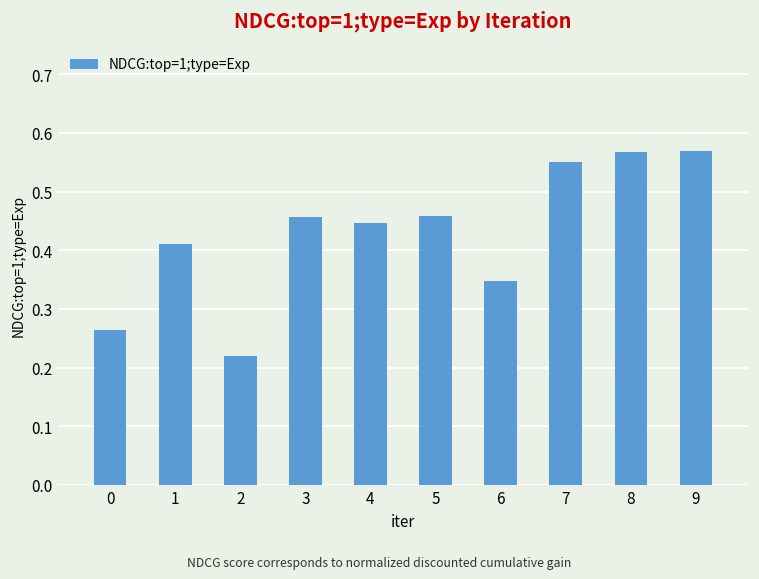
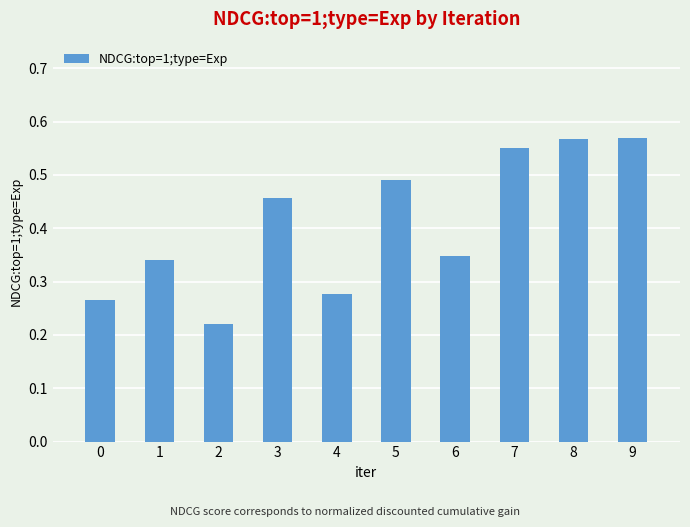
  {
    "0": 0.26,
-   "1": 0.41,
+   "1": 0.34,
    "2": 0.22,
    "3": 0.46,
-   "4": 0.45,
-   "5": 0.46,
+   "4": 0.28,
+   "5": 0.49,
    "6": 0.35,
    "7": 0.55,
    "8": 0.57,
    "9": 0.57
  }
